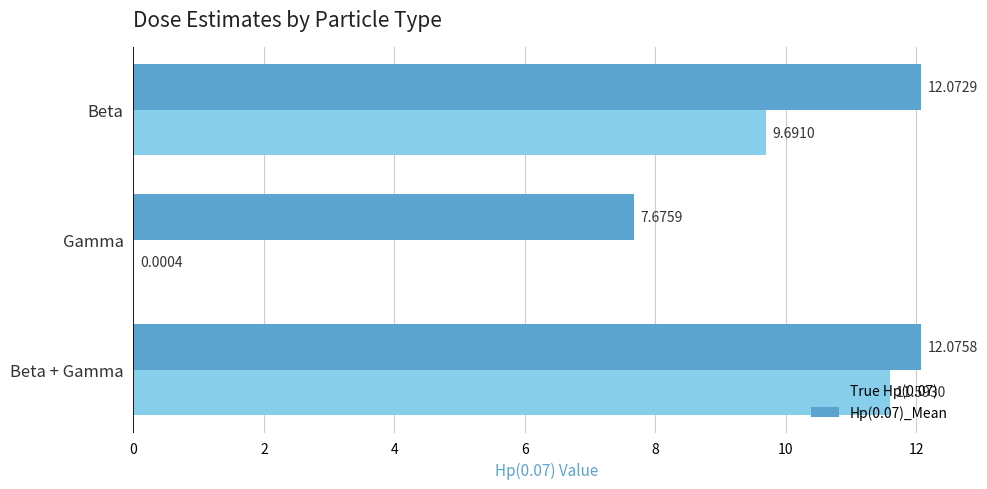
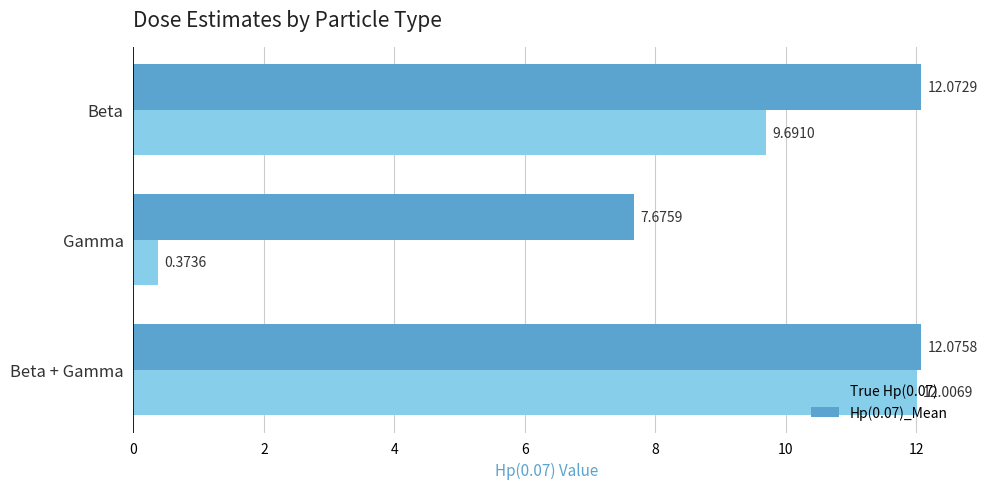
  {
    "True Hp(0.07)": {
      "Beta": 9.6910,
-     "Gamma": 0.0004,
-     "Beta + Gamma": 11.5930
+     "Gamma": 0.3736,
+     "Beta + Gamma": 12.0069
    },
    "Hp(0.07)_Mean": {
      "Beta": 12.0729,
      "Gamma": 7.6759,
      "Beta + Gamma": 12.0758
    }
  }
